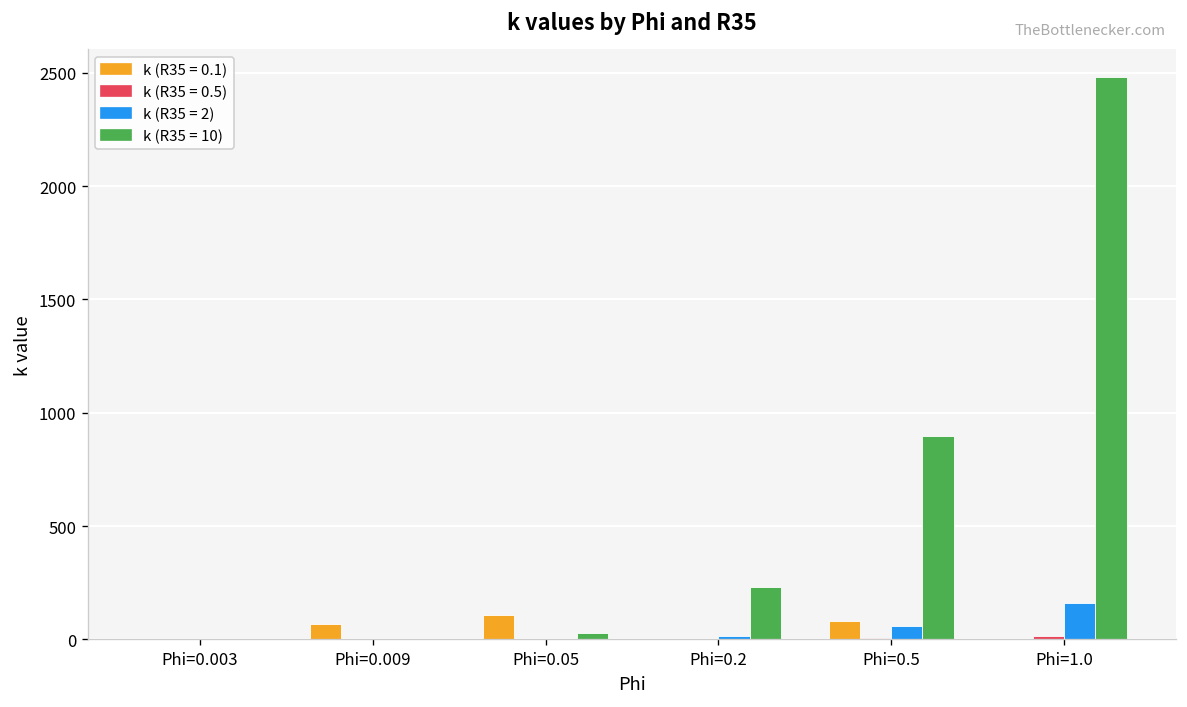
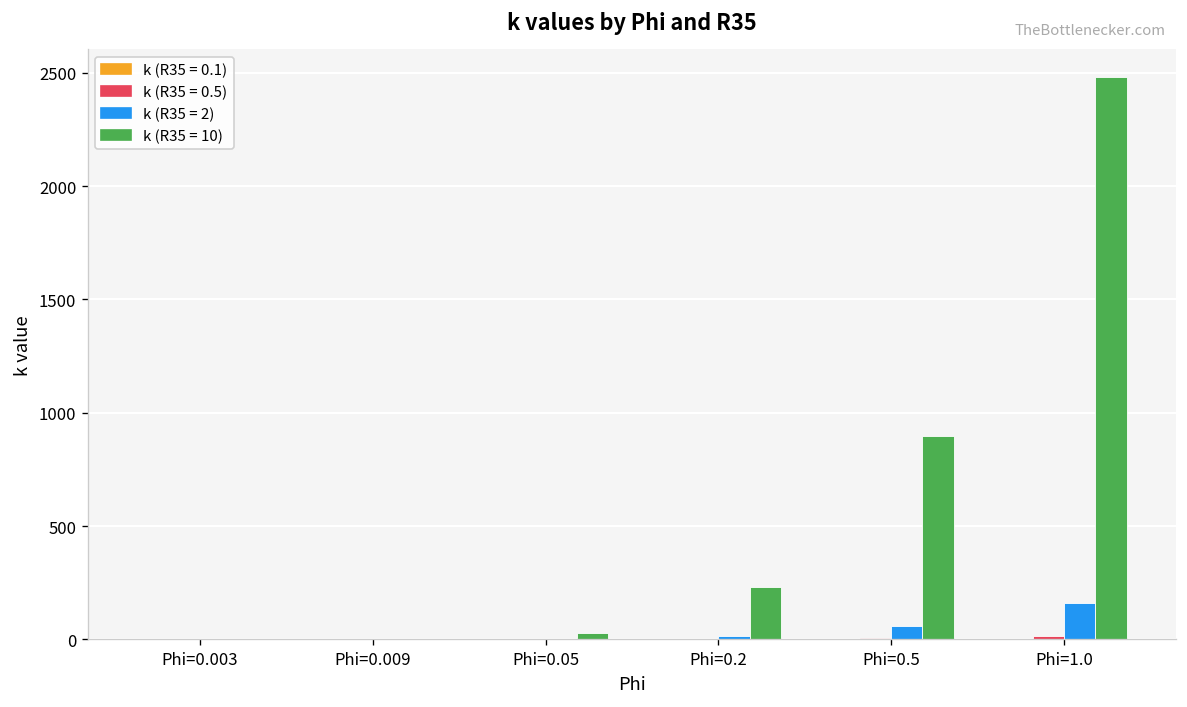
  {
    "k (R35 = 0.1)": {
-     "Phi=0.009": 70,
-     "Phi=0.05": 110,
-     "Phi=0.5": 80
+     "Phi=0.009": 0,
+     "Phi=0.05": 0,
+     "Phi=0.5": 0
    },
    "k (R35 = 0.5)": {
      "Phi=1.0": 20
    },
    "k (R35 = 2)": {
      "Phi=0.2": 20,
      "Phi=0.5": 60,
      "Phi=1.0": 160
    },
    "k (R35 = 10)": {
      "Phi=0.05": 30,
      "Phi=0.2": 230,
      "Phi=0.5": 900,
      "Phi=1.0": 2480
    }
  }
